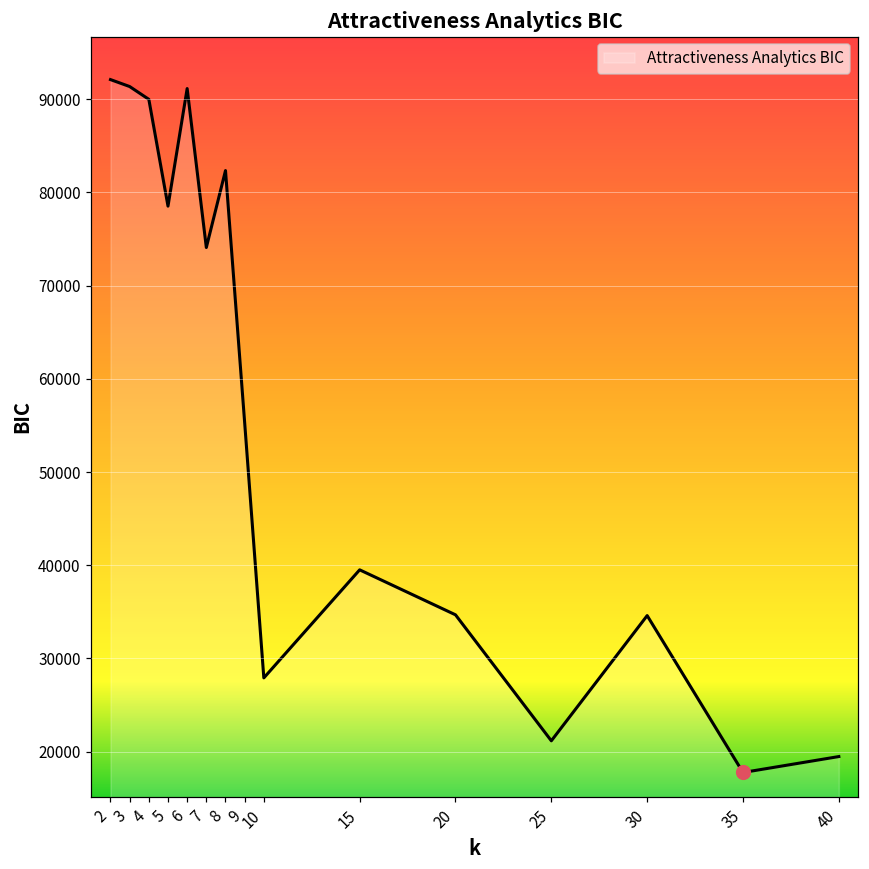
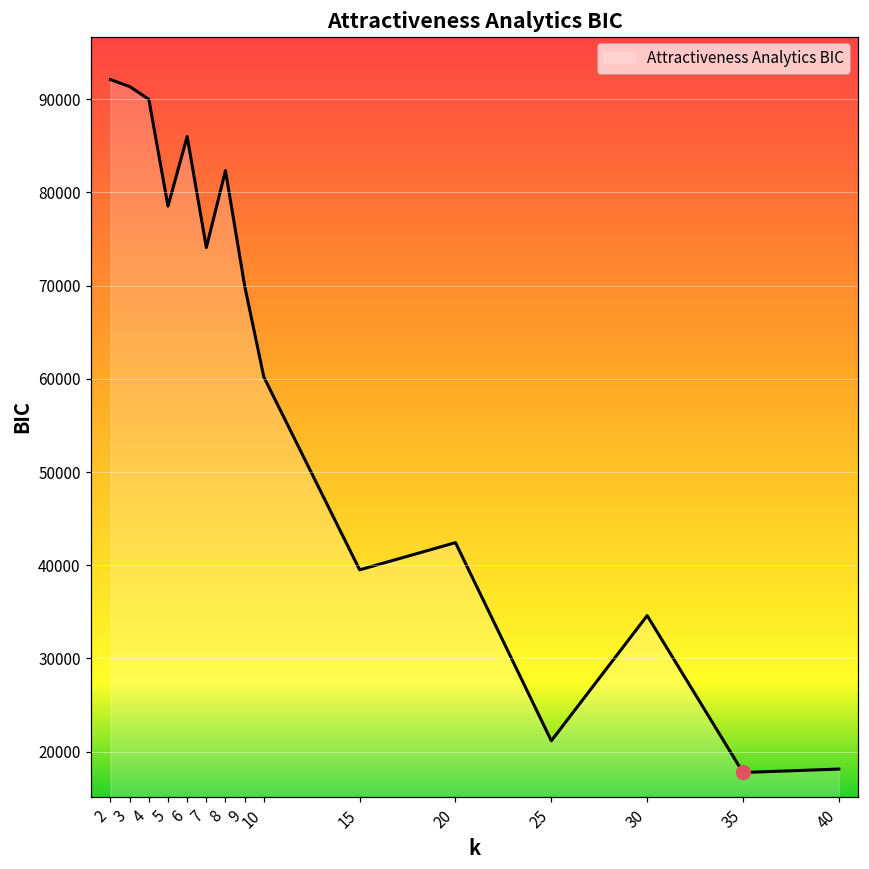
  {
    "Attractiveness Analytics BIC": {
      "2": 92000,
      "3": 91000,
      "4": 90000,
      "5": 79000,
-     "6": 91000,
+     "6": 86000,
      "7": 74000,
      "8": 82000,
-     "9": 55000,
-     "10": 28000,
+     "9": 70000,
+     "10": 60000,
      "15": 40000,
-     "20": 35000,
+     "20": 42000,
      "25": 21000,
      "30": 35000,
-     "40": 19000
+     "40": 18000
    }
  }
